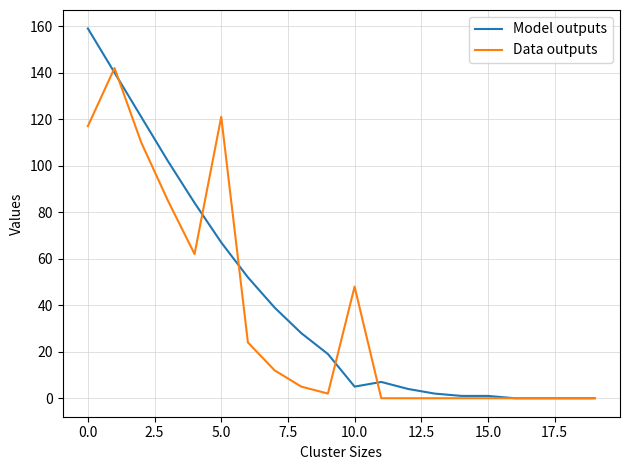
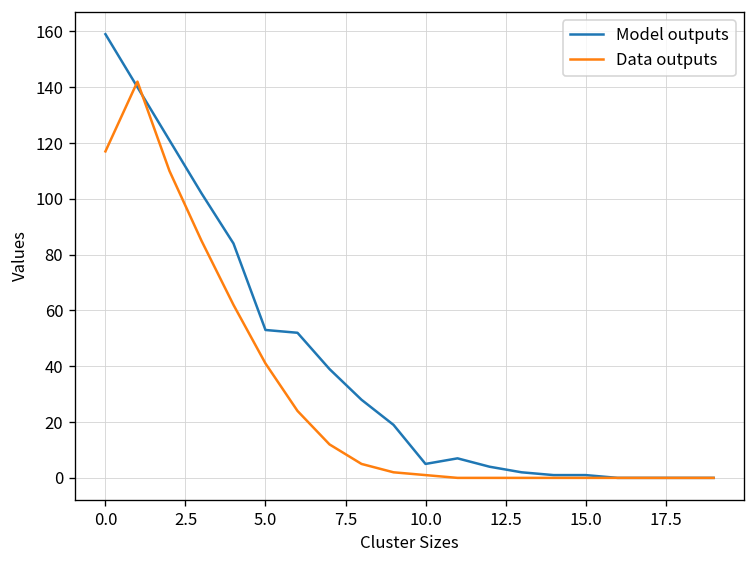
  {
    "Model outputs": {
      "0.0": 159,
-     "5.0": 67,
+     "5.0": 53,
      "10.0": 5
    },
    "Data outputs": {
      "0.0": 117,
-     "5.0": 121,
-     "10.0": 48
+     "5.0": 41,
+     "10.0": 1
    }
  }
